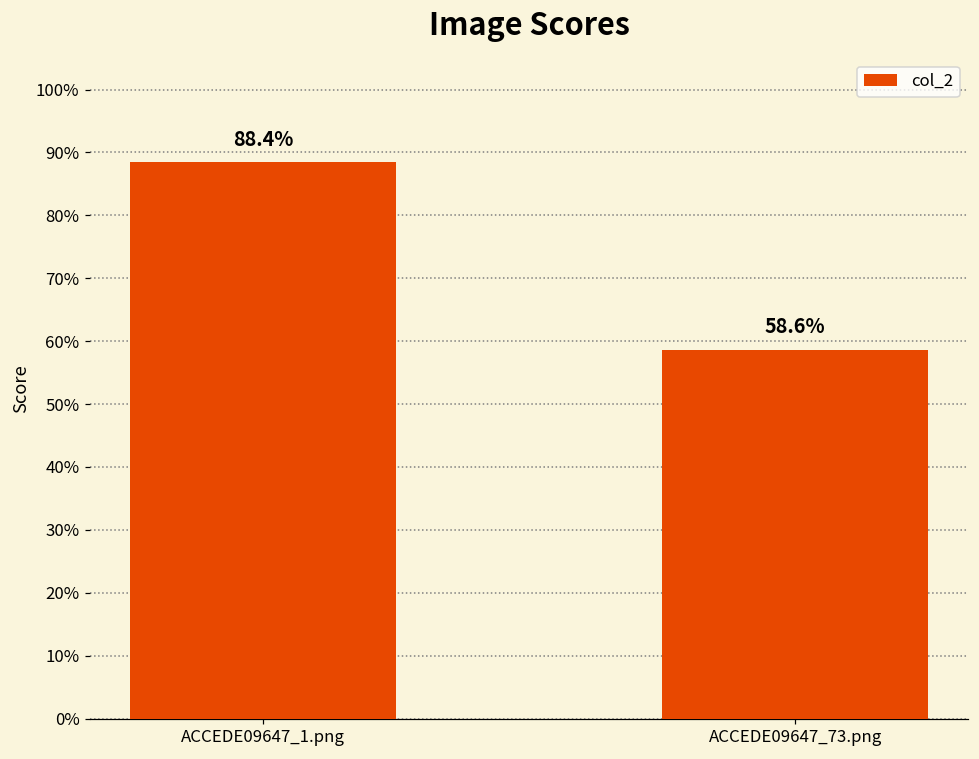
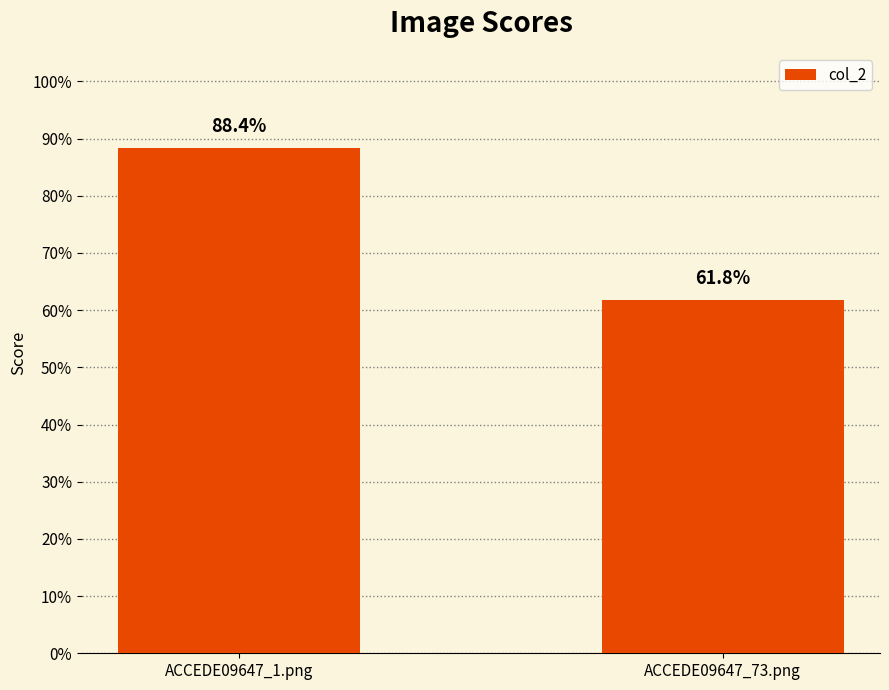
  {
    "ACCEDE09647_1.png": "88.4%",
-   "ACCEDE09647_73.png": "58.6%"
+   "ACCEDE09647_73.png": "61.8%"
  }
